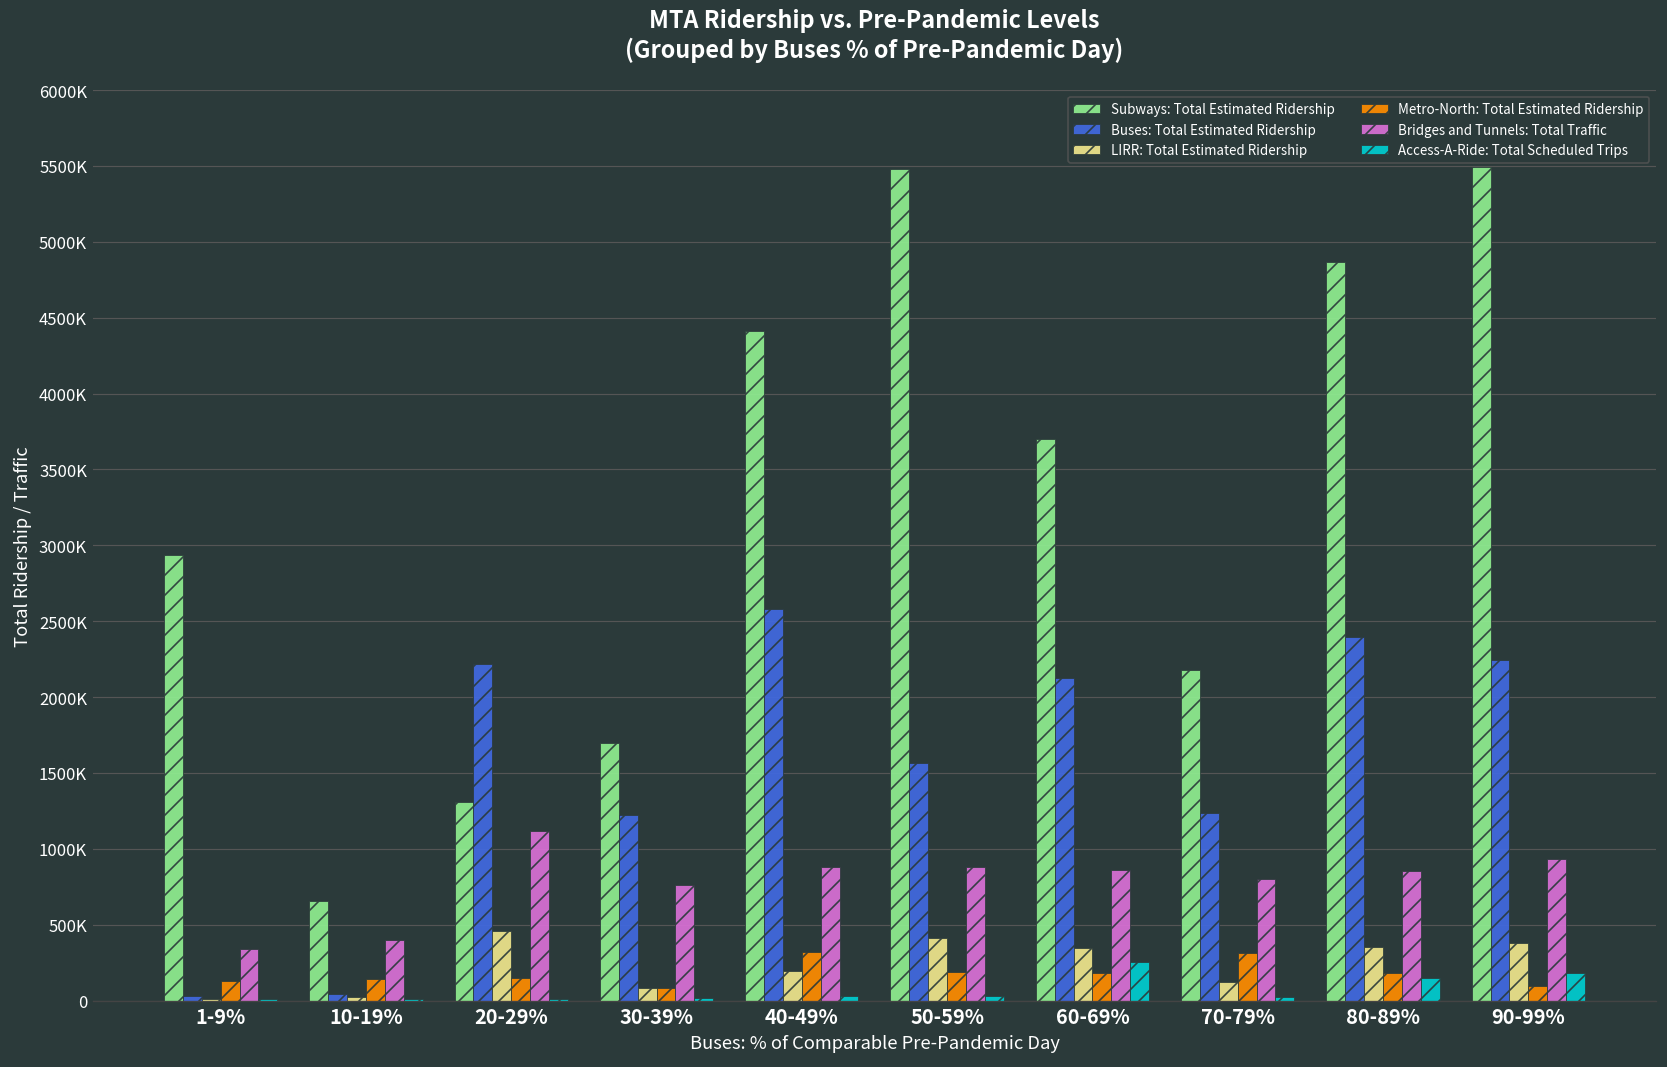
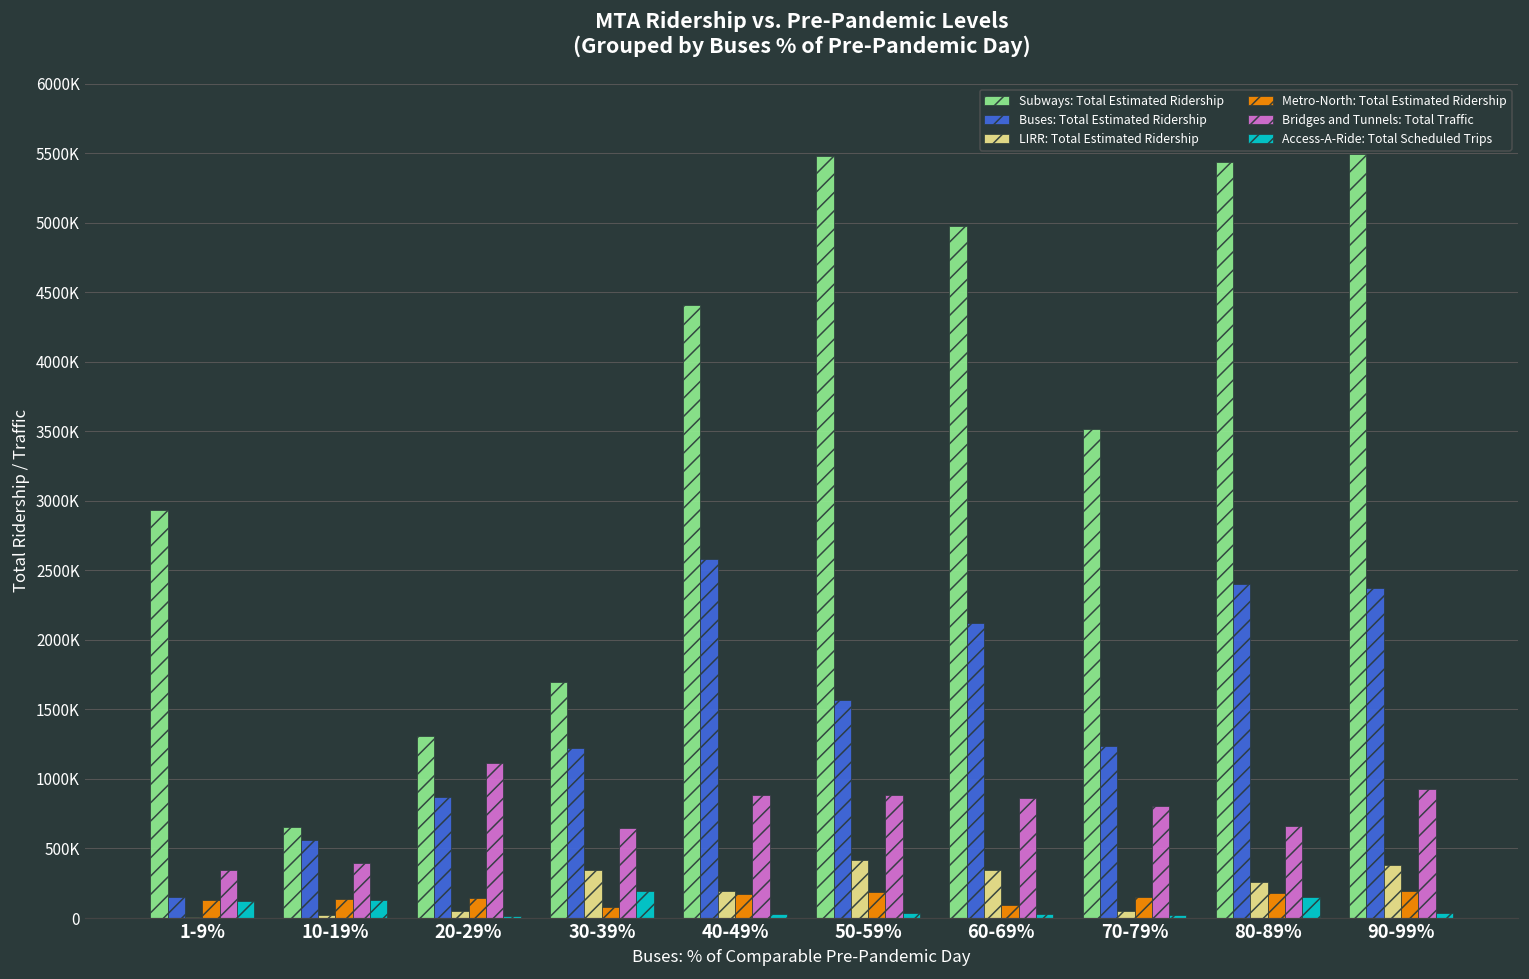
  {
    "Subways: Total Estimated Ridership": {
      "1-9%": 2930000,
      "10-19%": 660000,
      "20-29%": 1310000,
      "30-39%": 1700000,
      "40-49%": 4410000,
      "50-59%": 5480000,
-     "60-69%": 3700000,
-     "70-79%": 2180000,
-     "80-89%": 4870000,
+     "60-69%": 4970000,
+     "70-79%": 3510000,
+     "80-89%": 5440000,
      "90-99%": 5500000
    },
    "Buses: Total Estimated Ridership": {
-     "1-9%": 30000,
-     "10-19%": 50000,
-     "20-29%": 2220000,
+     "1-9%": 150000,
+     "10-19%": 560000,
+     "20-29%": 870000,
      "30-39%": 1230000,
      "40-49%": 2580000,
      "50-59%": 1570000,
      "60-69%": 2120000,
      "70-79%": 1240000,
      "80-89%": 2400000,
-     "90-99%": 2240000
+     "90-99%": 2370000
    },
    "LIRR: Total Estimated Ridership": {
      "10-19%": 20000,
-     "20-29%": 460000,
-     "30-39%": 80000,
+     "20-29%": 50000,
+     "30-39%": 350000,
      "40-49%": 200000,
      "50-59%": 410000,
      "60-69%": 340000,
-     "70-79%": 120000,
-     "80-89%": 350000,
+     "70-79%": 50000,
+     "80-89%": 260000,
      "90-99%": 380000
    },
    "Metro-North: Total Estimated Ridership": {
      "1-9%": 130000,
      "10-19%": 140000,
      "20-29%": 150000,
      "30-39%": 80000,
-     "40-49%": 320000,
+     "40-49%": 170000,
      "50-59%": 190000,
-     "60-69%": 180000,
-     "70-79%": 310000,
+     "60-69%": 90000,
+     "70-79%": 150000,
      "80-89%": 180000,
-     "90-99%": 90000
+     "90-99%": 190000
    },
    "Bridges and Tunnels: Total Traffic": {
      "1-9%": 340000,
      "10-19%": 400000,
      "20-29%": 1110000,
-     "30-39%": 760000,
+     "30-39%": 650000,
      "40-49%": 880000,
      "50-59%": 880000,
      "60-69%": 860000,
      "70-79%": 800000,
-     "80-89%": 860000,
+     "80-89%": 660000,
      "90-99%": 930000
    },
    "Access-A-Ride: Total Scheduled Trips": {
-     "1-9%": 10000,
-     "10-19%": 10000,
-     "30-39%": 20000,
+     "1-9%": 130000,
+     "10-19%": 130000,
+     "30-39%": 200000,
      "40-49%": 30000,
      "50-59%": 30000,
-     "60-69%": 250000,
+     "60-69%": 30000,
      "70-79%": 20000,
      "80-89%": 150000,
-     "90-99%": 180000
+     "90-99%": 30000
    }
  }
